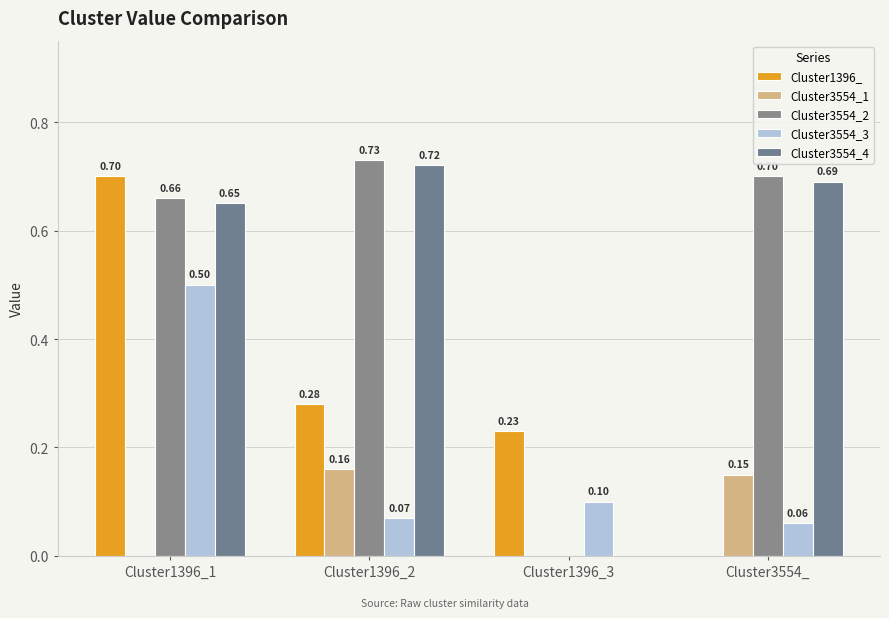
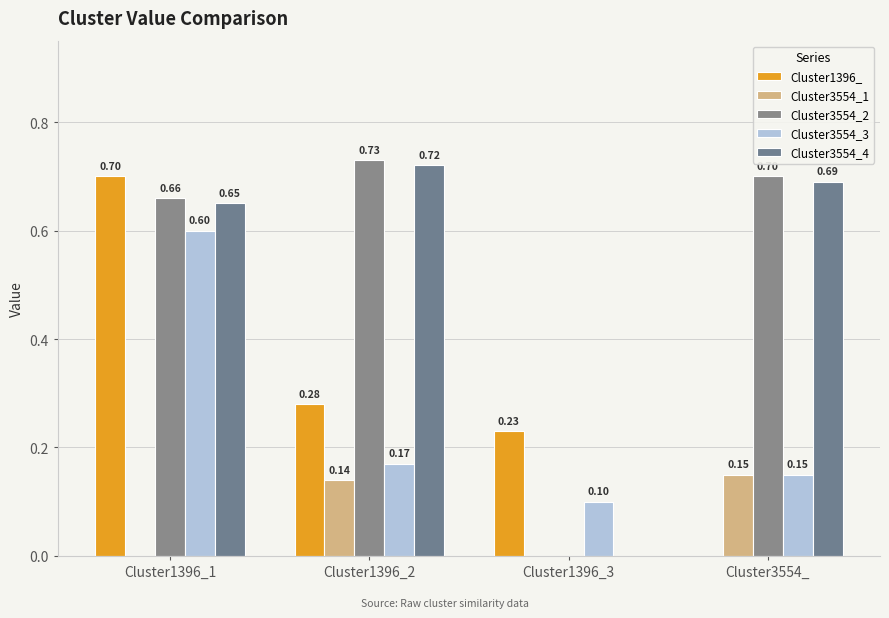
  {
    "Cluster1396_": {
      "Cluster1396_1": 0.70,
      "Cluster1396_2": 0.28,
      "Cluster1396_3": 0.23
    },
    "Cluster3554_1": {
-     "Cluster1396_2": 0.16,
+     "Cluster1396_2": 0.14,
      "Cluster3554_": 0.15
    },
    "Cluster3554_3": {
-     "Cluster1396_1": 0.50,
-     "Cluster1396_2": 0.07,
+     "Cluster1396_1": 0.60,
+     "Cluster1396_2": 0.17,
      "Cluster1396_3": 0.10,
-     "Cluster3554_": 0.06
+     "Cluster3554_": 0.15
    }
  }
